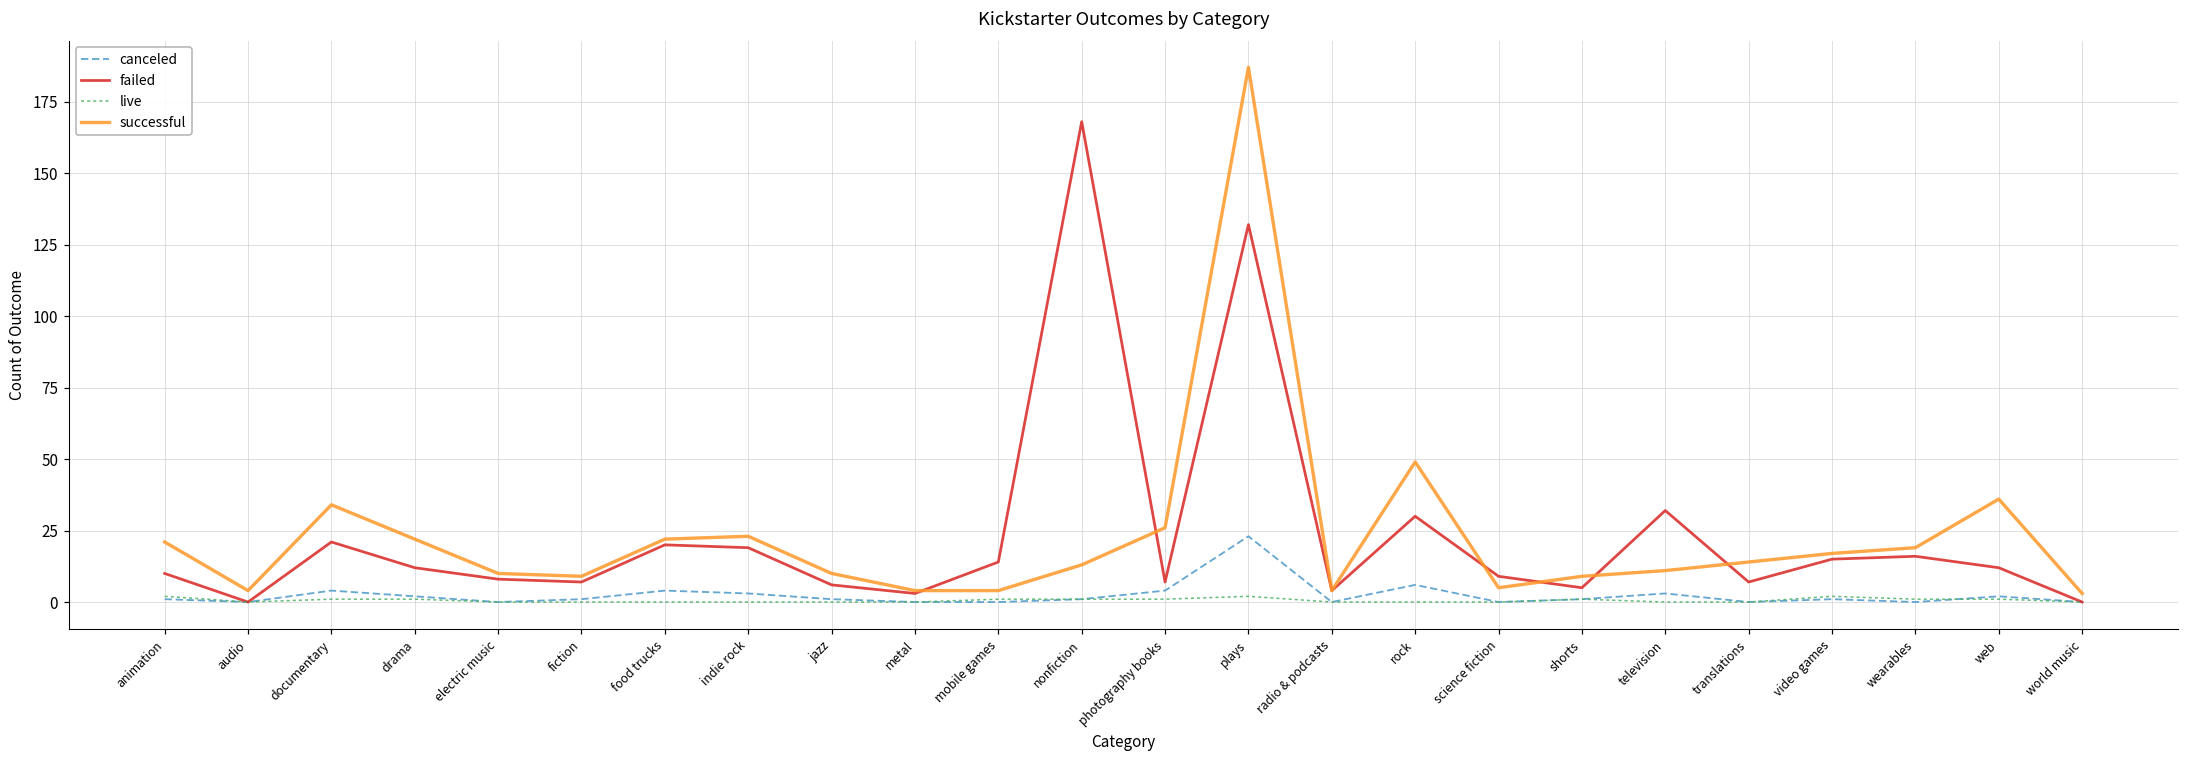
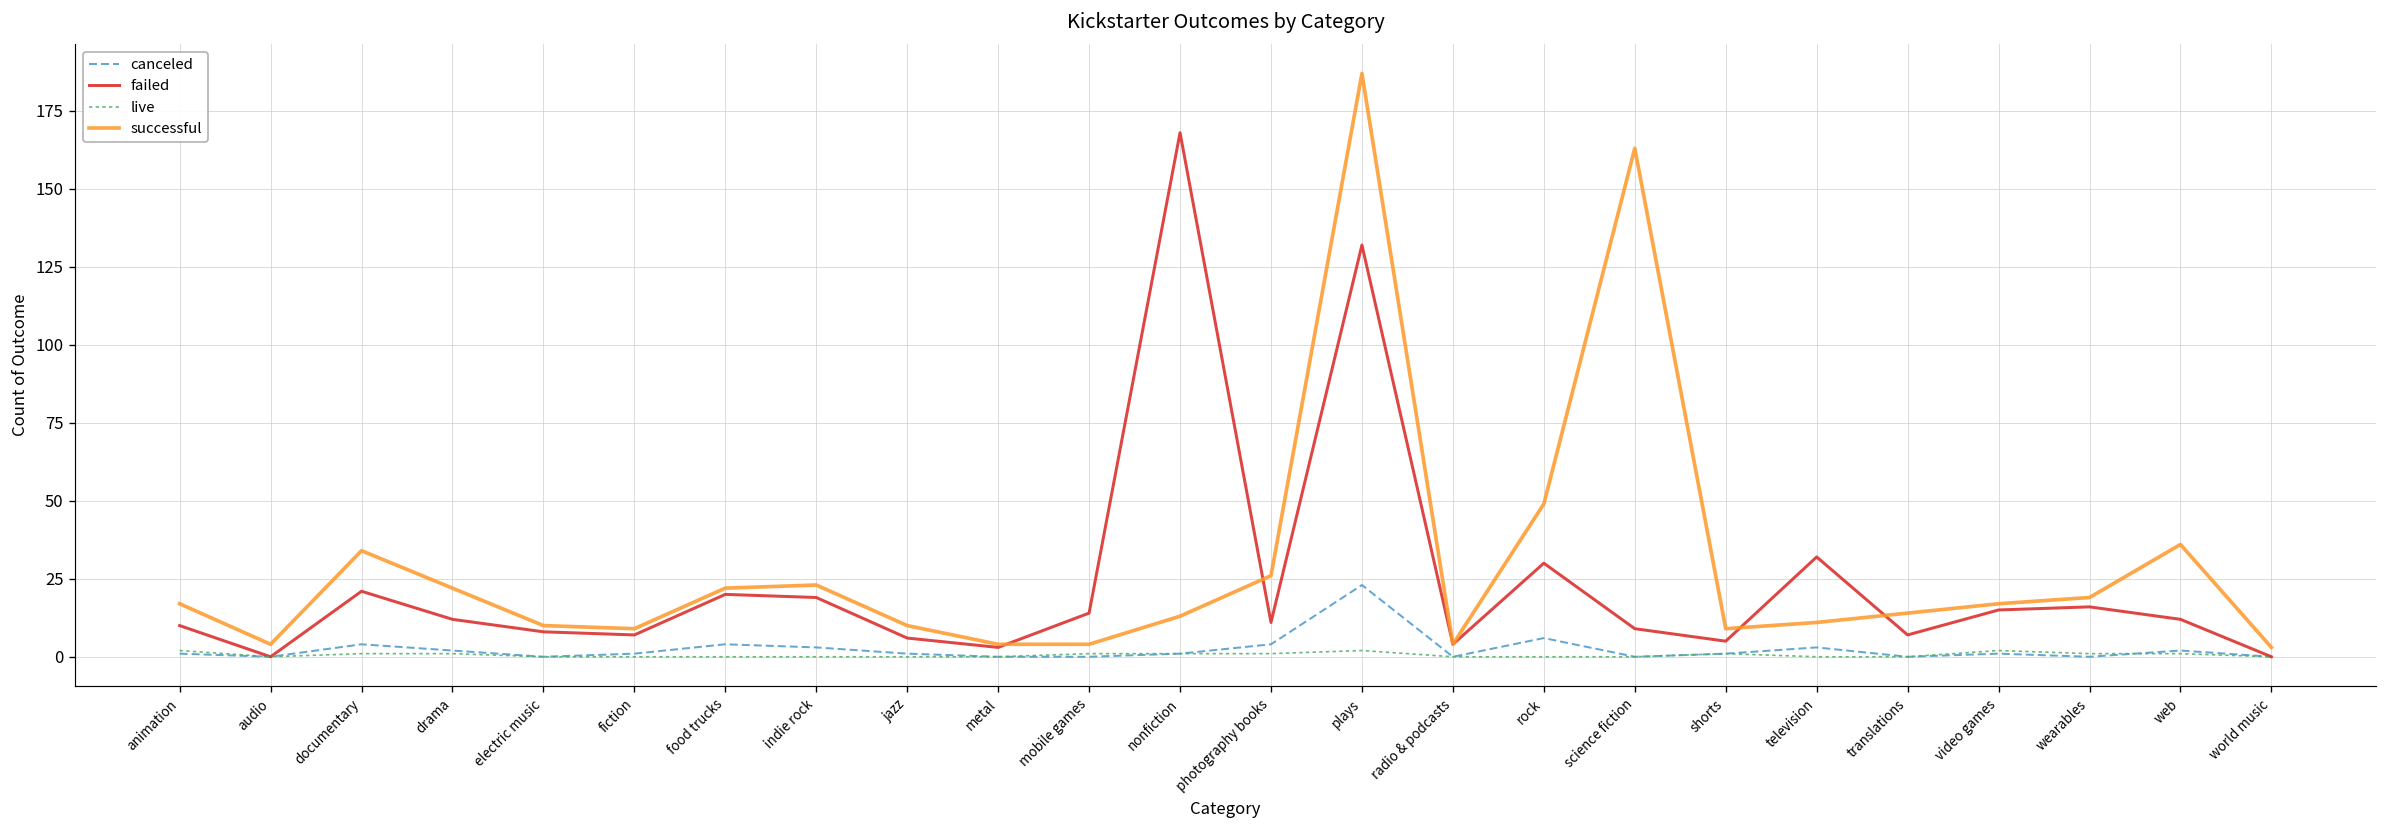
  {
    "canceled": {
      "animation": 1,
      "documentary": 4,
      "drama": 2,
      "fiction": 1,
      "food trucks": 4,
      "indie rock": 3,
      "jazz": 1,
      "mobile games": 0,
      "photography books": 4,
      "plays": 23,
      "rock": 6,
      "television": 3,
      "video games": 1,
      "wearables": 0,
      "web": 2
    },
    "failed": {
      "animation": 10,
      "documentary": 21,
      "drama": 12,
      "electric music": 8,
      "fiction": 7,
      "food trucks": 20,
      "indie rock": 19,
      "jazz": 6,
      "metal": 3,
      "mobile games": 14,
      "nonfiction": 168,
-     "photography books": 7,
+     "photography books": 11,
      "plays": 132,
      "rock": 30,
      "science fiction": 9,
      "shorts": 5,
      "television": 32,
      "translations": 7,
      "video games": 15,
      "wearables": 16,
      "web": 12
    },
    "live": {
      "animation": 2,
      "documentary": 1,
      "drama": 1,
      "fiction": 0,
      "food trucks": 0,
      "indie rock": 0,
      "jazz": 0,
      "mobile games": 1,
      "photography books": 1,
      "plays": 2,
      "rock": 0,
      "television": 0,
      "video games": 2,
      "wearables": 1,
      "web": 1
    },
    "successful": {
-     "animation": 21,
+     "animation": 17,
      "audio": 4,
      "documentary": 34,
      "drama": 22,
      "electric music": 10,
      "fiction": 9,
      "food trucks": 22,
      "indie rock": 23,
      "jazz": 10,
      "metal": 4,
      "mobile games": 4,
      "nonfiction": 13,
      "photography books": 26,
      "plays": 187,
      "rock": 49,
-     "science fiction": 5,
+     "science fiction": 163,
      "shorts": 9,
      "television": 11,
      "translations": 14,
      "video games": 17,
      "wearables": 19,
      "web": 36,
      "world music": 3
    }
  }
